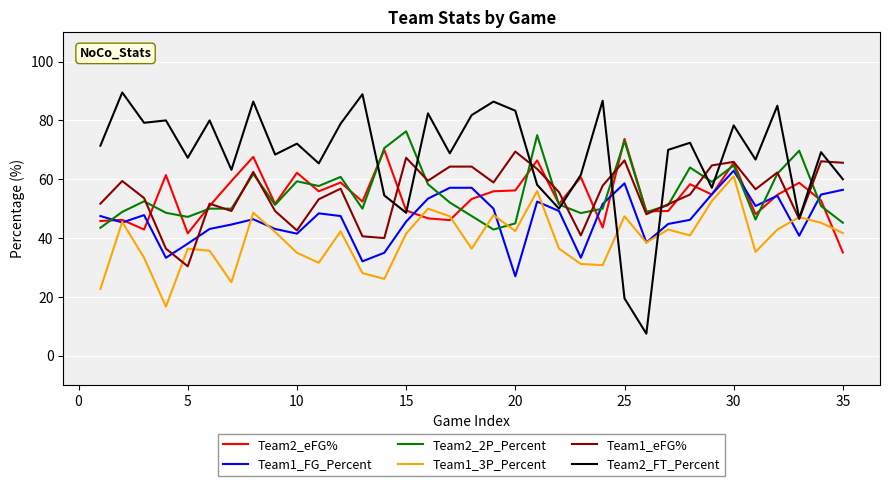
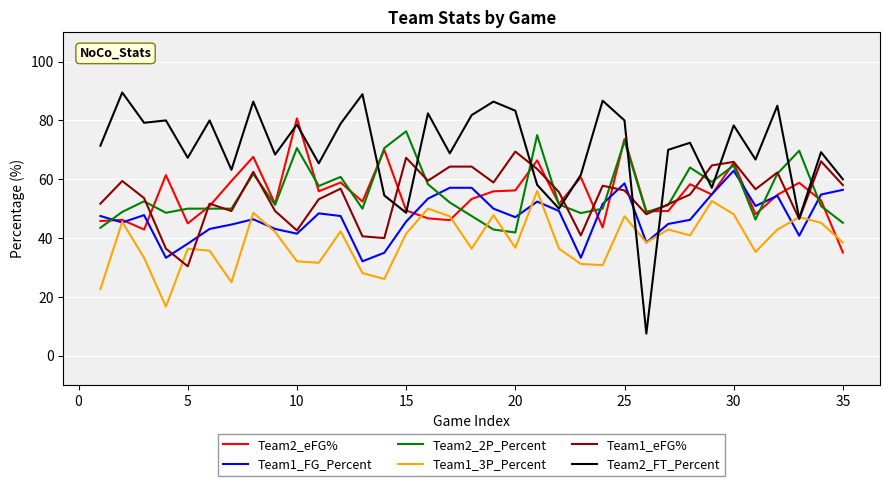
  {
    "Team2_eFG%": {
-     "5": 42,
-     "10": 62,
+     "5": 45,
+     "10": 81,
      "20": 56,
      "35": 35
    },
    "Team1_FG_Percent": {
      "5": 38,
      "10": 42,
      "15": 46,
-     "20": 27,
+     "20": 47,
      "25": 59,
      "30": 63,
      "35": 56
    },
    "Team2_2P_Percent": {
-     "5": 47,
-     "10": 59,
+     "5": 50,
+     "10": 71,
      "15": 76,
-     "20": 45,
+     "20": 42,
      "30": 65,
      "35": 45
    },
    "Team1_3P_Percent": {
      "5": 36,
-     "10": 35,
+     "10": 32,
      "15": 42,
-     "20": 42,
+     "20": 37,
      "25": 47,
-     "30": 61,
-     "35": 42
+     "30": 48,
+     "35": 39
    },
    "Team1_eFG%": {
      "5": 30,
      "10": 43,
      "15": 67,
      "20": 69,
-     "25": 66,
-     "35": 66
+     "25": 56,
+     "35": 58
    },
    "Team2_FT_Percent": {
      "5": 67,
-     "10": 72,
+     "10": 79,
      "20": 83,
-     "25": 20,
+     "25": 80,
      "30": 78,
      "35": 60
    }
  }
